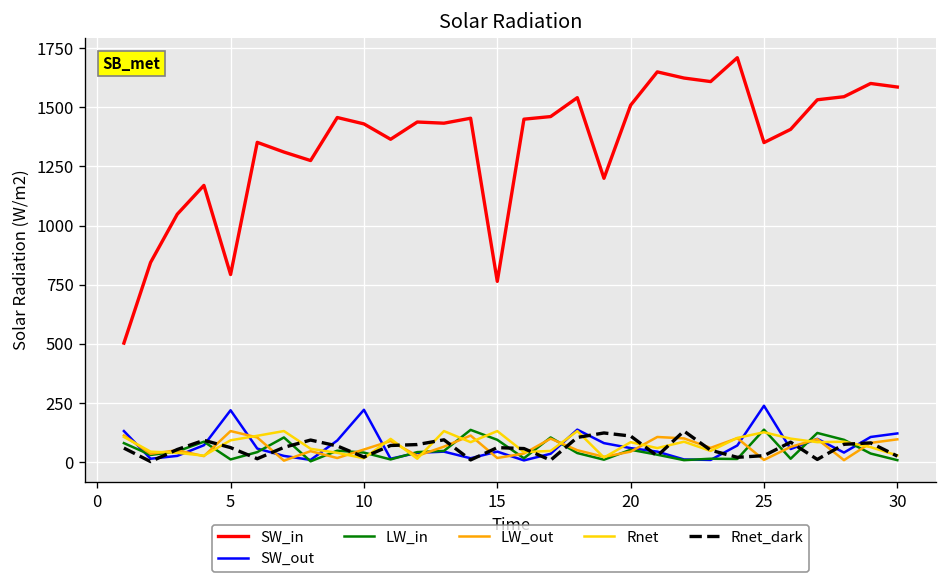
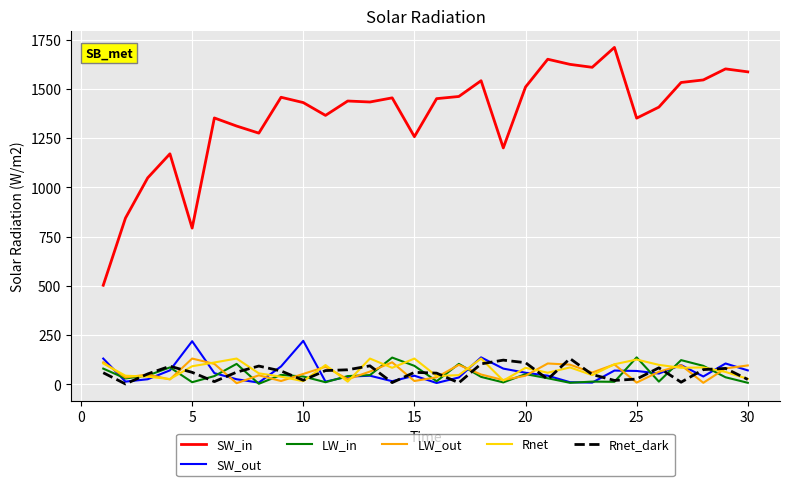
  {
    "SW_in": {
      "5": 790,
      "10": 1430,
-     "15": 760,
+     "15": 1260,
      "20": 1510,
      "25": 1350,
      "30": 1590
    },
    "SW_out": {
      "5": 220,
      "10": 220,
      "15": 40,
-     "25": 240,
-     "30": 120
+     "25": 70,
+     "30": 70
    },
    "LW_in": {
      "5": 10,
      "15": 90,
      "30": 10
    },
    "Rnet_dark": {
      "5": 60,
      "15": 60,
      "20": 110,
      "25": 30
    }
  }
